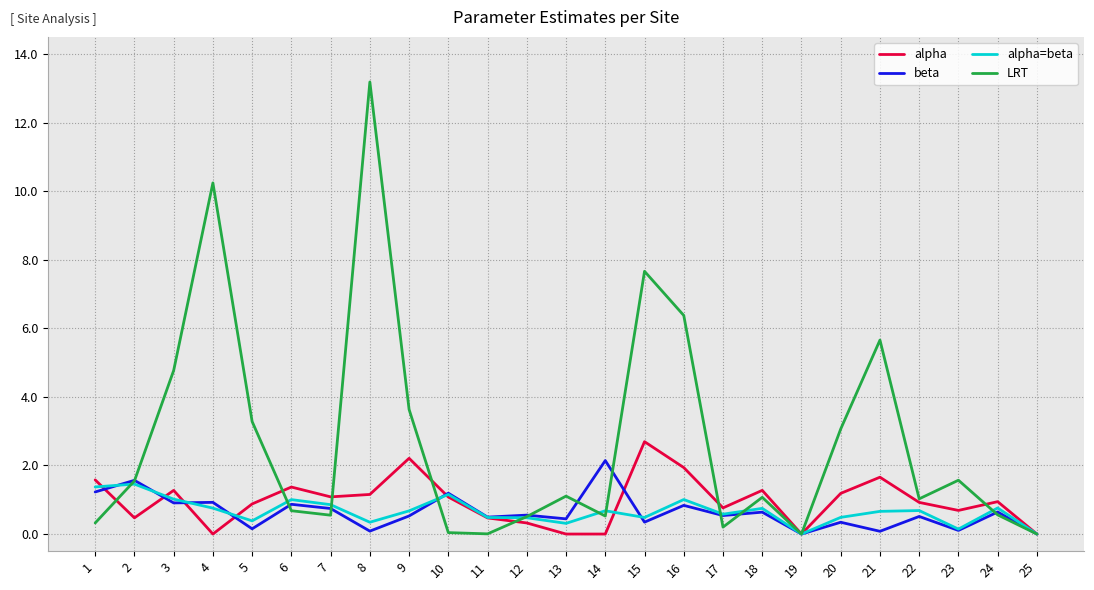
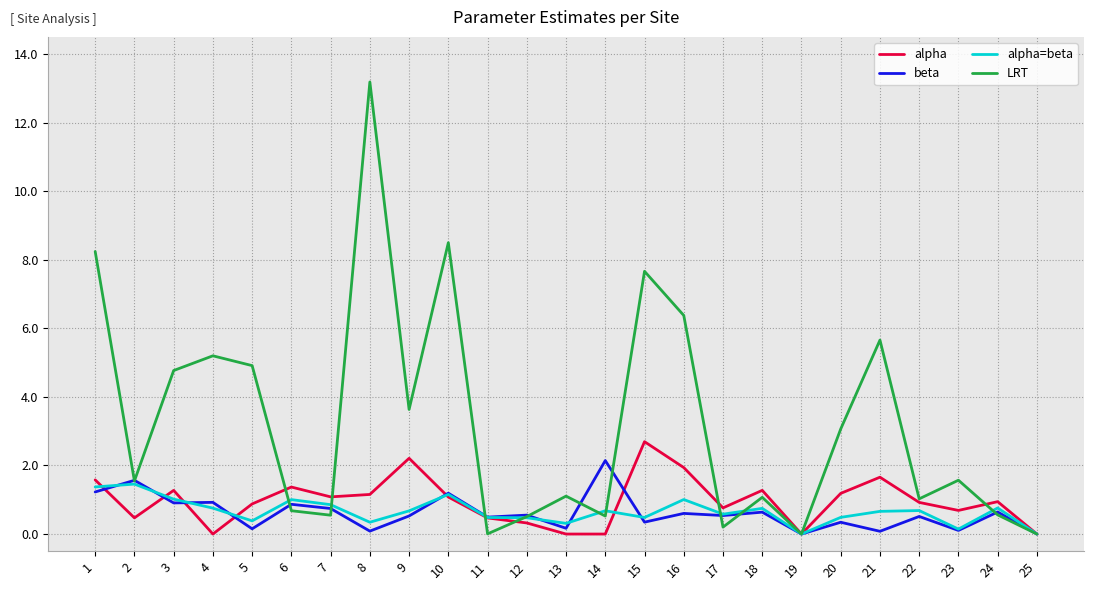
  {
    "alpha": {
      "1": 1.6,
      "2": 0.5,
      "3": 1.3,
      "4": 0.0,
      "5": 0.9,
      "6": 1.4,
      "7": 1.1,
      "8": 1.2,
      "9": 2.2,
      "10": 1.1,
      "12": 0.3,
      "13": 0.0,
      "14": 0.0,
      "15": 2.7,
      "16": 1.9,
      "17": 0.8,
      "18": 1.3,
      "20": 1.2,
      "21": 1.7,
      "22": 0.9,
      "23": 0.7,
      "24": 0.9
    },
    "beta": {
      "1": 1.2,
      "3": 0.9,
      "4": 0.9,
      "5": 0.2,
      "6": 0.9,
      "7": 0.7,
      "8": 0.1,
      "9": 0.5,
-     "13": 0.4,
+     "13": 0.2,
      "14": 2.1,
      "15": 0.3,
-     "16": 0.8,
+     "16": 0.6,
      "18": 0.6,
      "20": 0.3,
      "21": 0.1,
      "22": 0.5,
      "24": 0.6
    },
    "alpha=beta": {
      "1": 1.4,
      "2": 1.5,
      "3": 1.0,
      "4": 0.8,
      "5": 0.4,
      "6": 1.0,
      "7": 0.9,
      "8": 0.3,
      "9": 0.7,
      "13": 0.3,
      "14": 0.7,
      "15": 0.5,
      "16": 1.0,
      "18": 0.7,
      "20": 0.5,
      "21": 0.7,
      "22": 0.7,
      "24": 0.8
    },
    "LRT": {
-     "1": 0.3,
+     "1": 8.2,
      "3": 4.8,
-     "4": 10.2,
-     "5": 3.3,
+     "4": 5.2,
+     "5": 4.9,
      "6": 0.7,
      "7": 0.5,
      "8": 13.2,
      "9": 3.6,
-     "10": 0.0,
+     "10": 8.5,
      "11": 0.0,
      "13": 1.1,
      "14": 0.5,
      "15": 7.7,
      "16": 6.4,
      "17": 0.2,
      "18": 1.1,
      "20": 3.1,
      "21": 5.7,
      "22": 1.0,
      "23": 1.6,
      "24": 0.6
    }
  }
